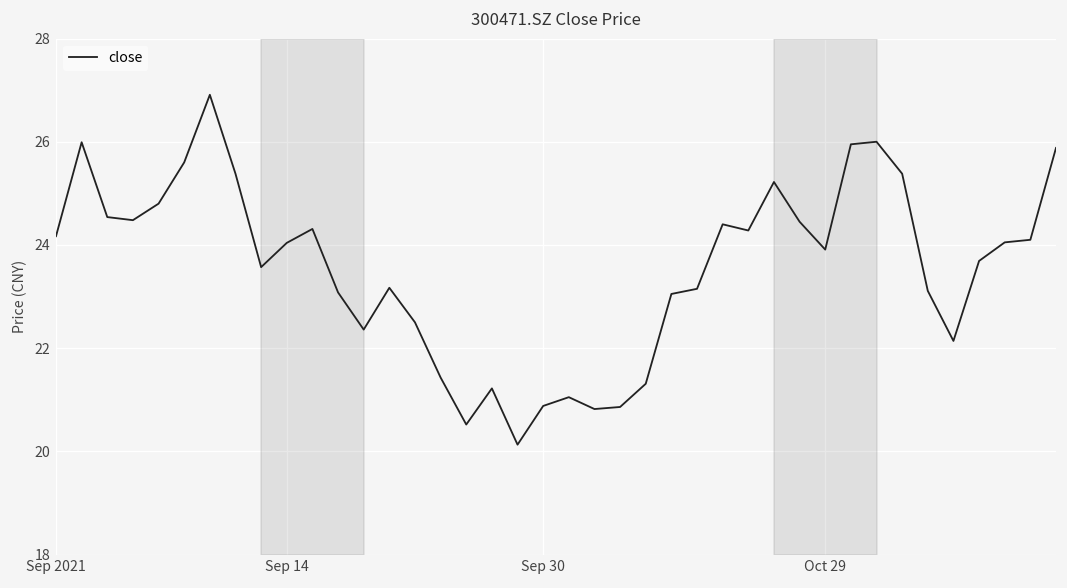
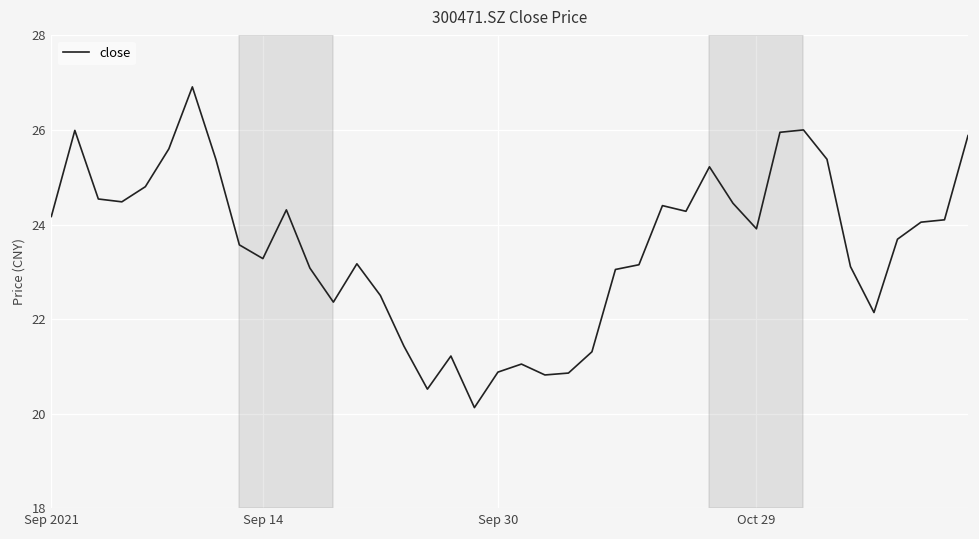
  {
    "Sep 2021": 24.2,
-   "Sep 14": 24.0,
+   "Sep 14": 23.3,
    "Sep 30": 20.9,
    "Oct 29": 23.9
  }
